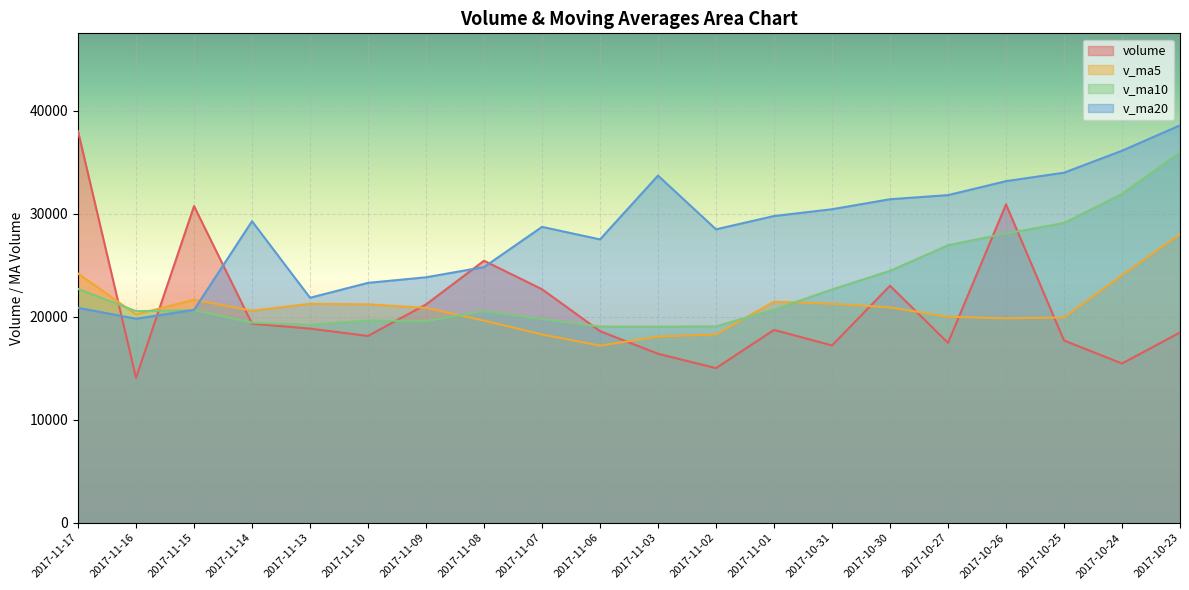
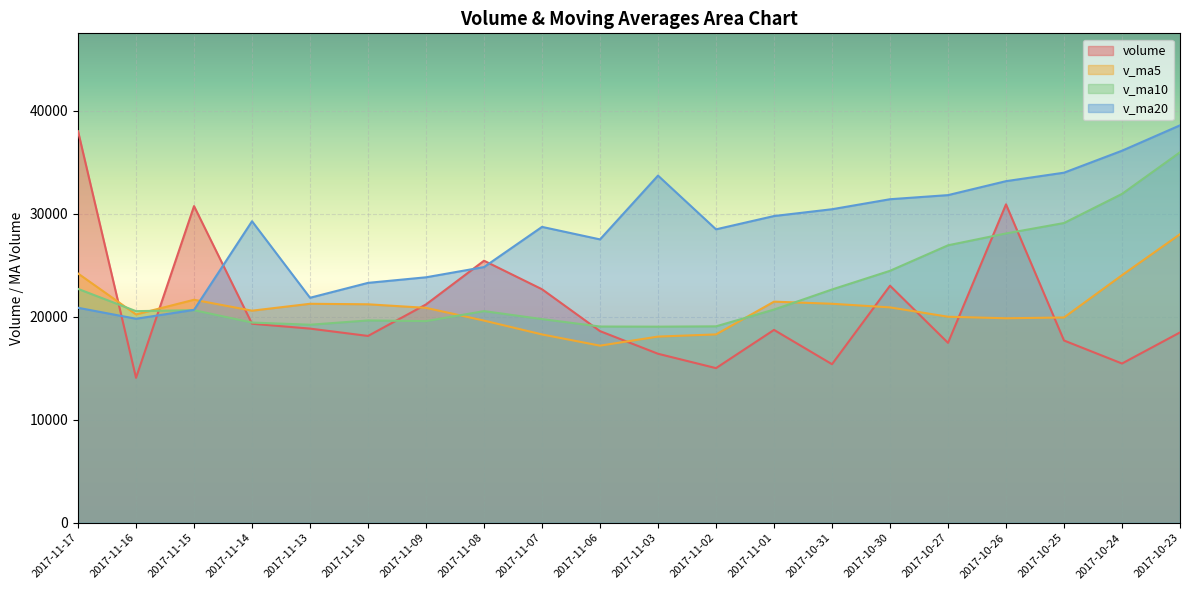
  {
    "volume": {
      "2017-11-17": 38000,
      "2017-11-16": 14100,
      "2017-11-15": 30800,
      "2017-11-13": 18900,
      "2017-11-10": 18200,
      "2017-11-09": 21200,
      "2017-11-08": 25500,
      "2017-11-07": 22700,
      "2017-11-06": 18600,
      "2017-11-03": 16400,
      "2017-11-02": 15000,
      "2017-11-01": 18700,
-     "2017-10-31": 17200,
+     "2017-10-31": 15400,
      "2017-10-30": 23000,
      "2017-10-27": 17500,
      "2017-10-26": 30900,
      "2017-10-25": 17700,
      "2017-10-24": 15500,
      "2017-10-23": 18500
    },
    "v_ma5": {
      "2017-11-17": 24200,
      "2017-11-16": 20200,
      "2017-11-15": 21700,
      "2017-11-14": 20600,
      "2017-11-13": 21300,
      "2017-11-10": 21200,
      "2017-11-09": 20900,
      "2017-11-08": 19600,
      "2017-11-07": 18300,
      "2017-11-06": 17200,
      "2017-11-03": 18100,
      "2017-11-02": 18300,
      "2017-11-01": 21500,
      "2017-10-31": 21300,
      "2017-10-30": 20900,
      "2017-10-27": 20000,
      "2017-10-26": 19900,
      "2017-10-25": 19900,
      "2017-10-24": 24100,
      "2017-10-23": 28000
    },
    "v_ma10": {
      "2017-11-17": 22700,
      "2017-11-16": 20600,
      "2017-11-13": 19200,
      "2017-11-10": 19700,
      "2017-11-09": 19600,
      "2017-11-08": 20600,
      "2017-11-07": 19800,
      "2017-11-06": 19100,
      "2017-11-03": 19100,
      "2017-11-02": 19100,
      "2017-11-01": 20700,
      "2017-10-31": 22700,
      "2017-10-30": 24500,
      "2017-10-27": 27000,
      "2017-10-26": 28100,
      "2017-10-25": 29100,
      "2017-10-24": 31900,
      "2017-10-23": 36000
    },
    "v_ma20": {
      "2017-11-17": 20900,
      "2017-11-16": 19800,
      "2017-11-14": 29300,
      "2017-11-13": 21900,
      "2017-11-10": 23300,
      "2017-11-09": 23800,
      "2017-11-08": 24800,
      "2017-11-07": 28700,
      "2017-11-06": 27500,
      "2017-11-03": 33700,
      "2017-11-02": 28500,
      "2017-11-01": 29800,
      "2017-10-31": 30500,
      "2017-10-30": 31400,
      "2017-10-27": 31800,
      "2017-10-26": 33200,
      "2017-10-25": 34000,
      "2017-10-24": 36100,
      "2017-10-23": 38600
    }
  }
